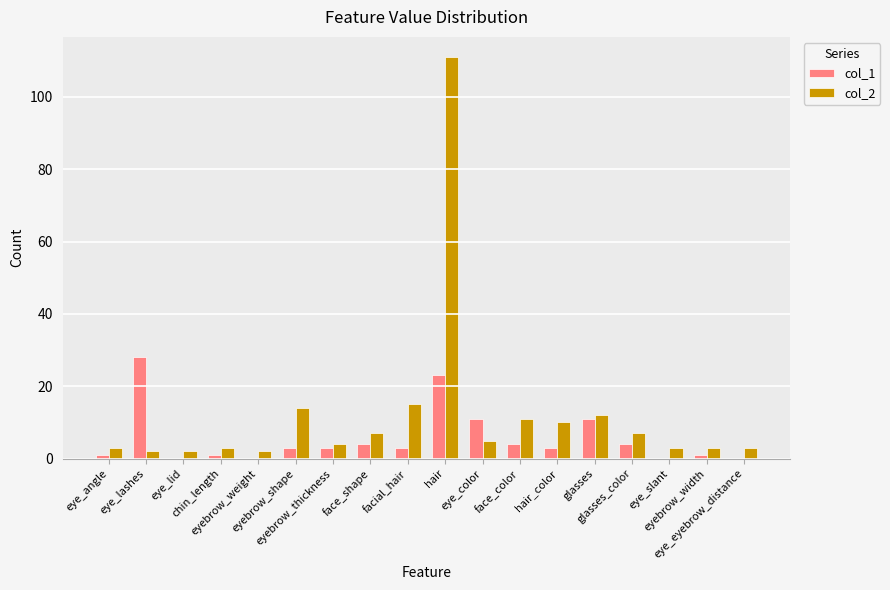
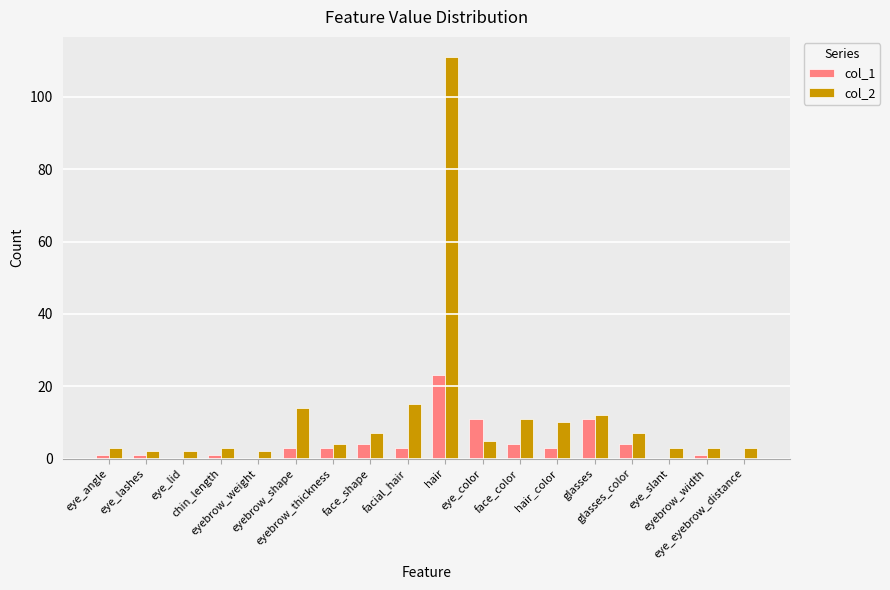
  {
    "col_1": {
      "eye_angle": 1,
-     "eye_lashes": 28,
+     "eye_lashes": 1,
      "eye_lid": 0,
      "chin_length": 1,
      "eyebrow_weight": 0,
      "eyebrow_shape": 3,
      "eyebrow_thickness": 3,
      "face_shape": 4,
      "facial_hair": 3,
      "hair": 23,
      "eye_color": 11,
      "face_color": 4,
      "hair_color": 3,
      "glasses": 11,
      "glasses_color": 4,
      "eye_slant": 0,
      "eyebrow_width": 1,
      "eye_eyebrow_distance": 0
    },
    "col_2": {
      "eye_angle": 3,
      "eye_lashes": 2,
      "eye_lid": 2,
      "chin_length": 3,
      "eyebrow_weight": 2,
      "eyebrow_shape": 14,
      "eyebrow_thickness": 4,
      "face_shape": 7,
      "facial_hair": 15,
      "hair": 111,
      "eye_color": 5,
      "face_color": 11,
      "hair_color": 10,
      "glasses": 12,
      "glasses_color": 7,
      "eye_slant": 3,
      "eyebrow_width": 3,
      "eye_eyebrow_distance": 3
    }
  }
